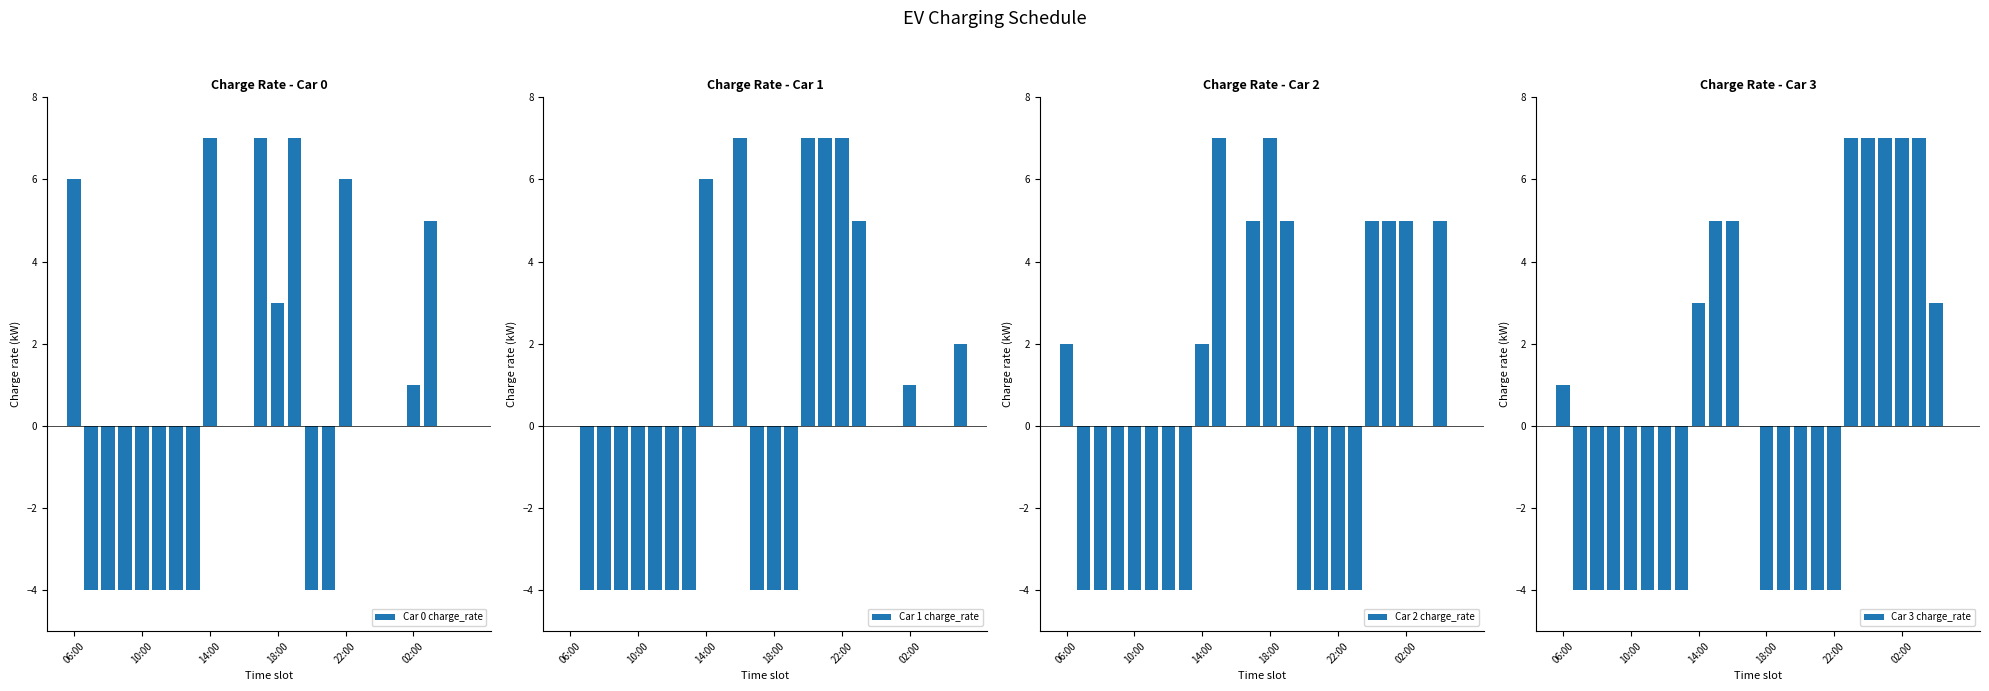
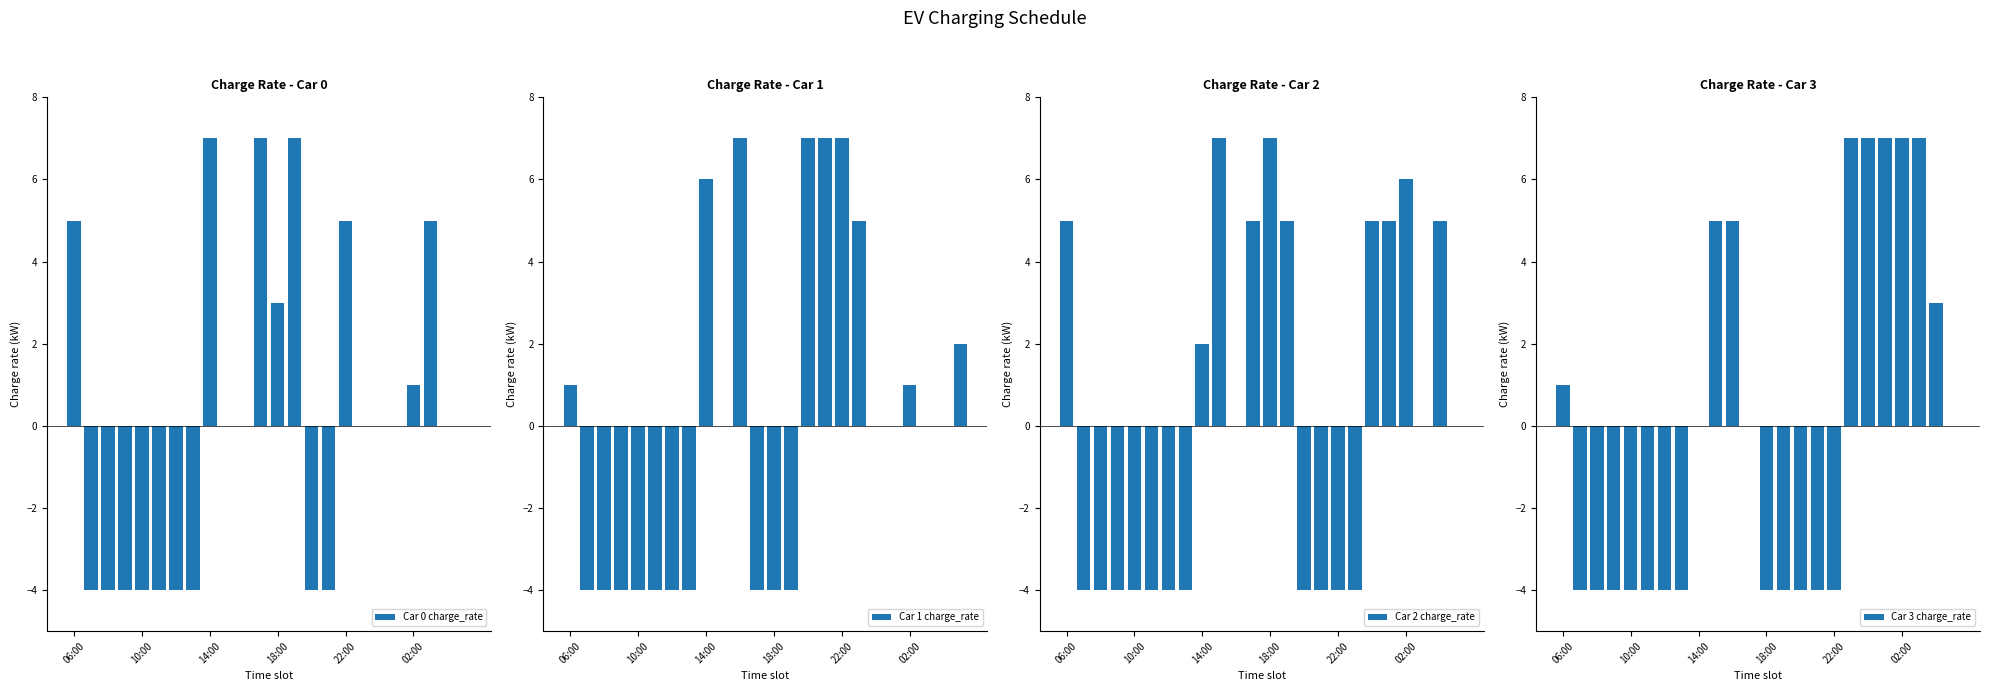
  {
    "Charge Rate - Car 0": {
-     "06:00": 6,
+     "06:00": 5,
      "10:00": -4,
      "14:00": 7,
      "18:00": 3,
-     "22:00": 6,
+     "22:00": 5,
      "02:00": 1
    },
    "Charge Rate - Car 1": {
-     "06:00": 0,
+     "06:00": 1,
      "10:00": -4,
      "14:00": 6,
      "18:00": -4,
      "22:00": 7,
      "02:00": 1
    },
    "Charge Rate - Car 2": {
-     "06:00": 2,
+     "06:00": 5,
      "10:00": -4,
      "14:00": 2,
      "18:00": 7,
      "22:00": -4,
-     "02:00": 5
+     "02:00": 6
    },
    "Charge Rate - Car 3": {
      "06:00": 1,
      "10:00": -4,
-     "14:00": 3,
+     "14:00": 0,
      "18:00": -4,
      "22:00": -4,
      "02:00": 7
    }
  }
